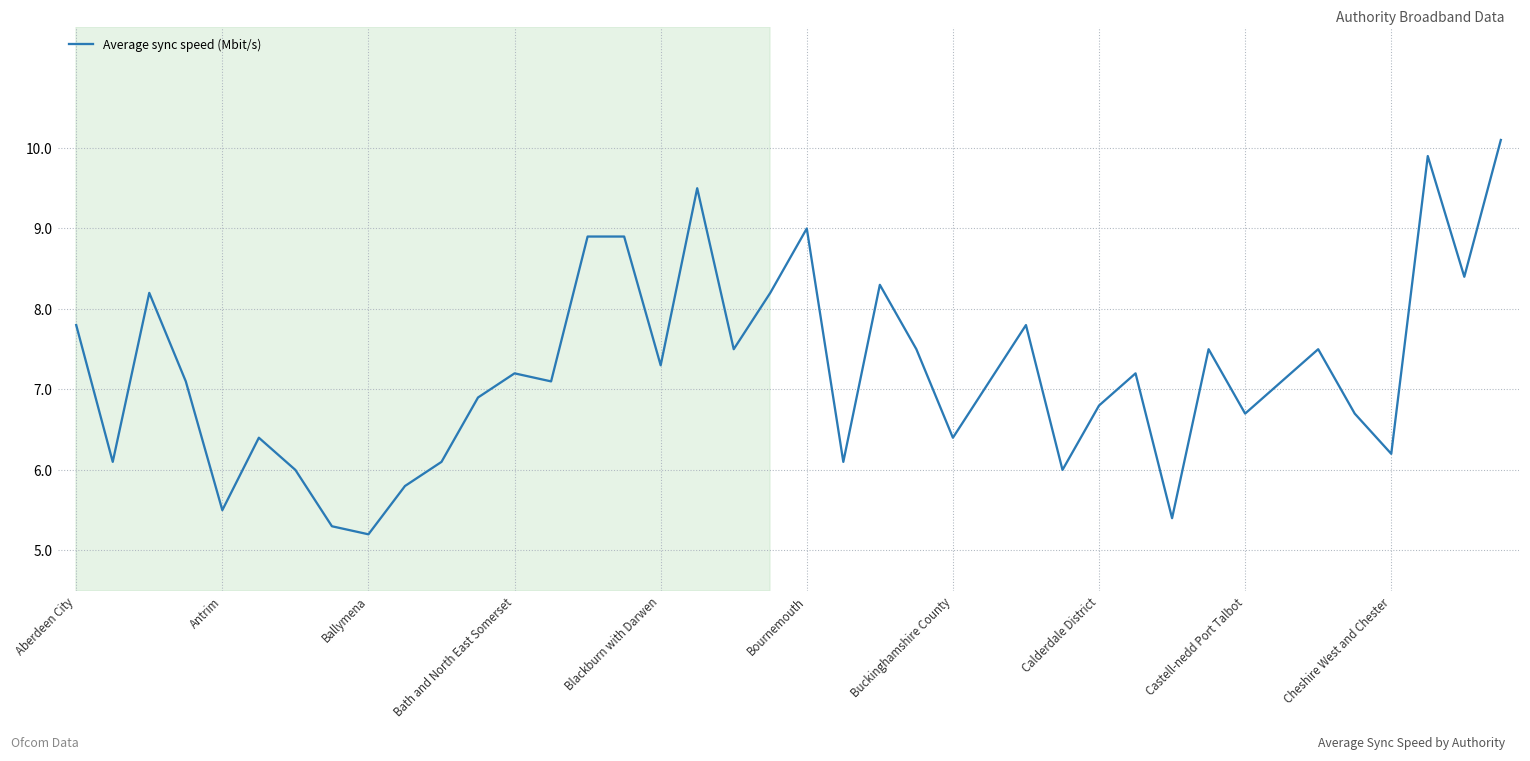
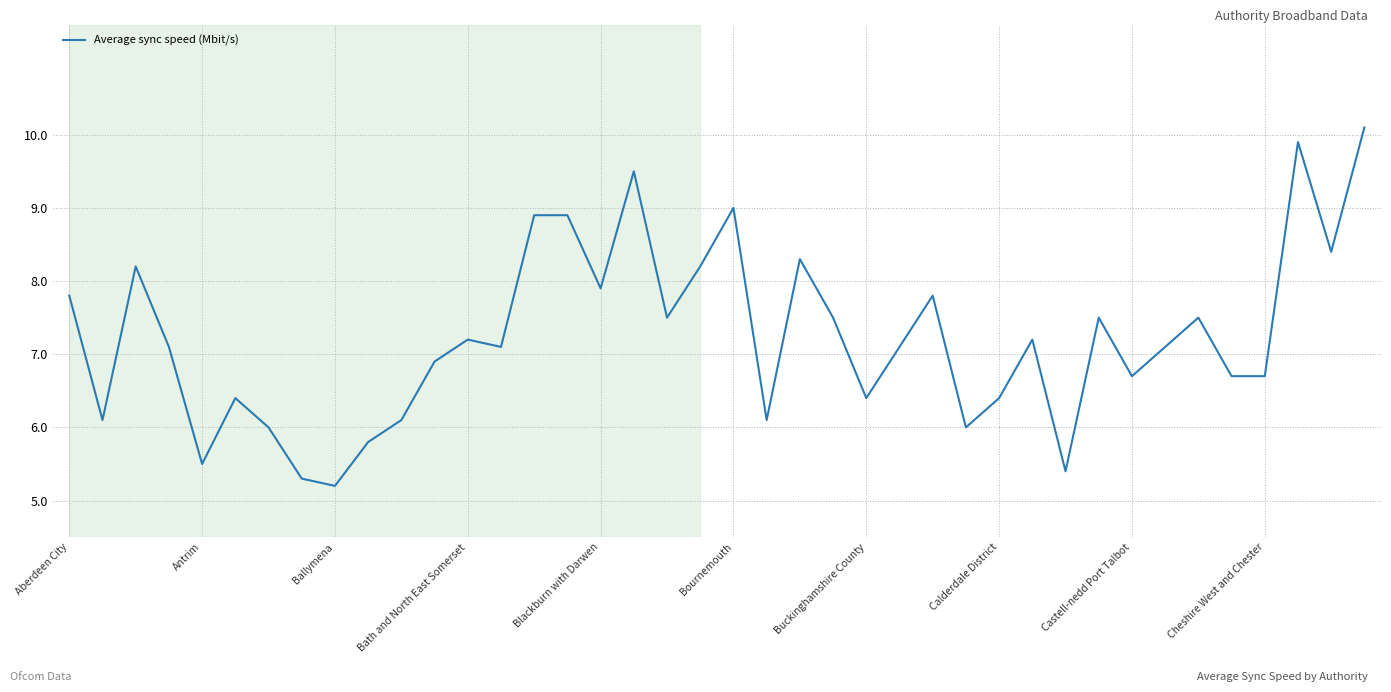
  {
    "Aberdeen City": 7.8,
    "Antrim": 5.5,
    "Ballymena": 5.2,
    "Bath and North East Somerset": 7.2,
-   "Blackburn with Darwen": 7.3,
+   "Blackburn with Darwen": 7.9,
    "Bournemouth": 9.0,
    "Buckinghamshire County": 6.4,
-   "Calderdale District": 6.8,
+   "Calderdale District": 6.4,
    "Castell-nedd Port Talbot": 6.7,
-   "Cheshire West and Chester": 6.2
+   "Cheshire West and Chester": 6.7
  }
